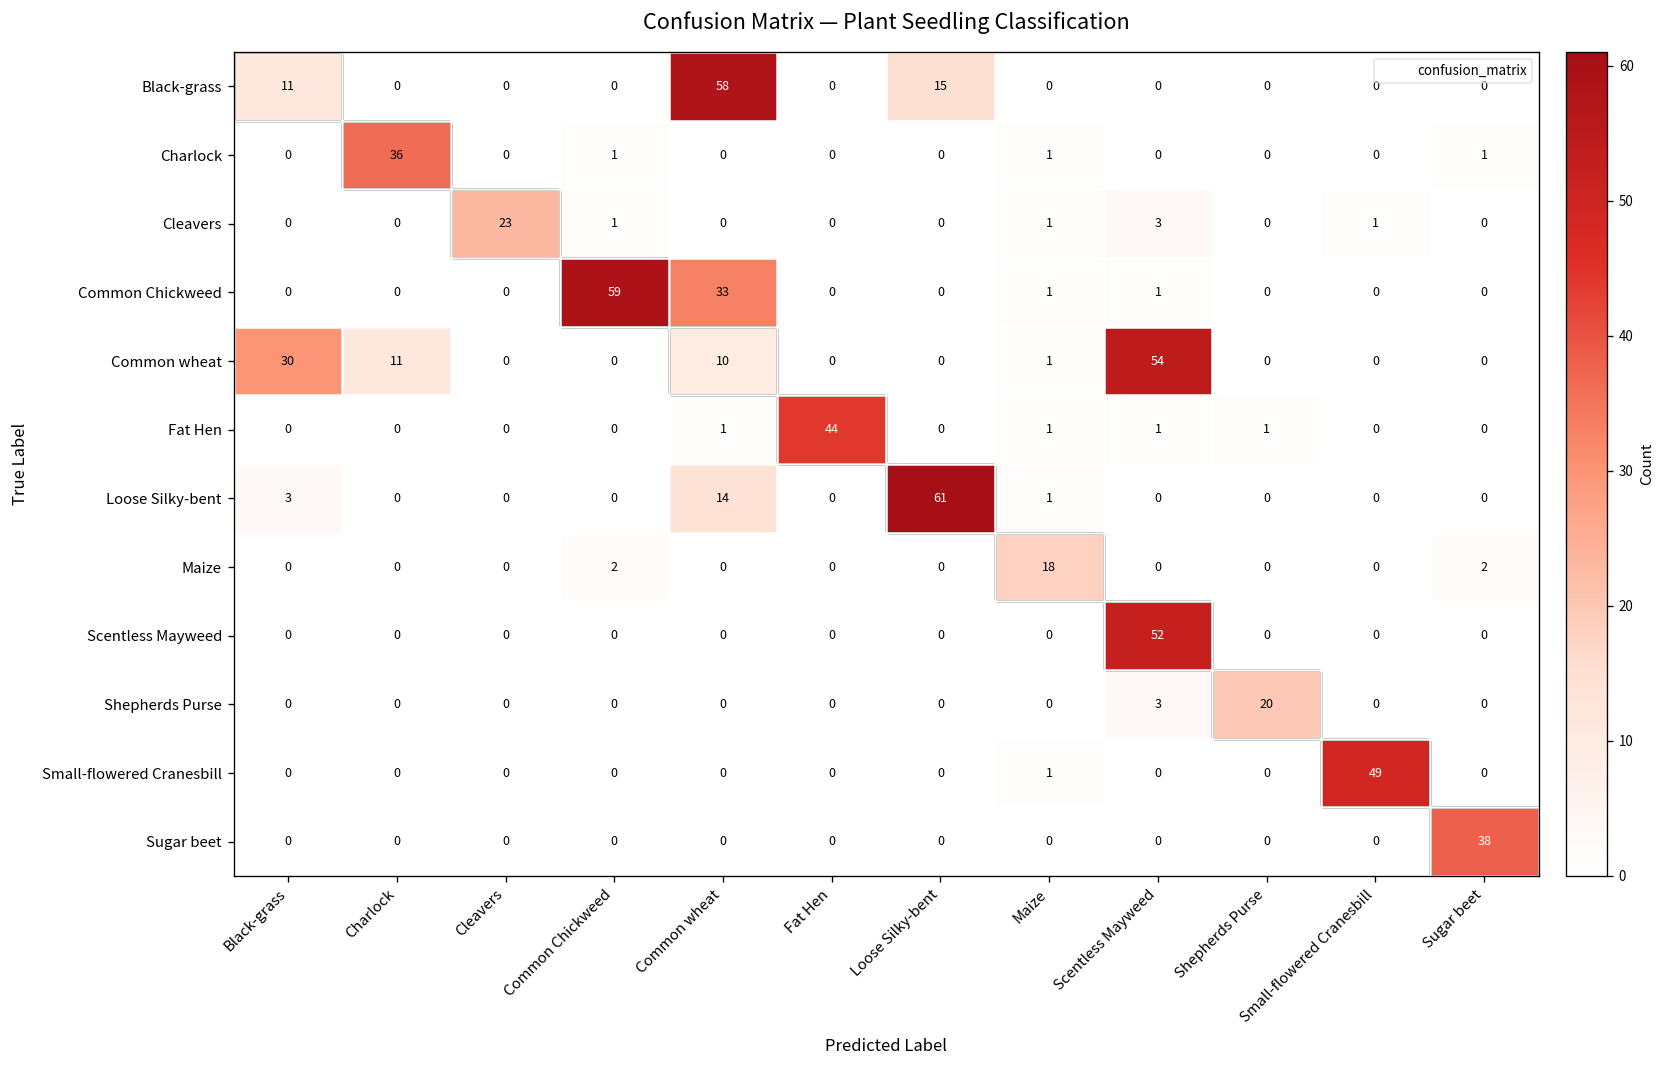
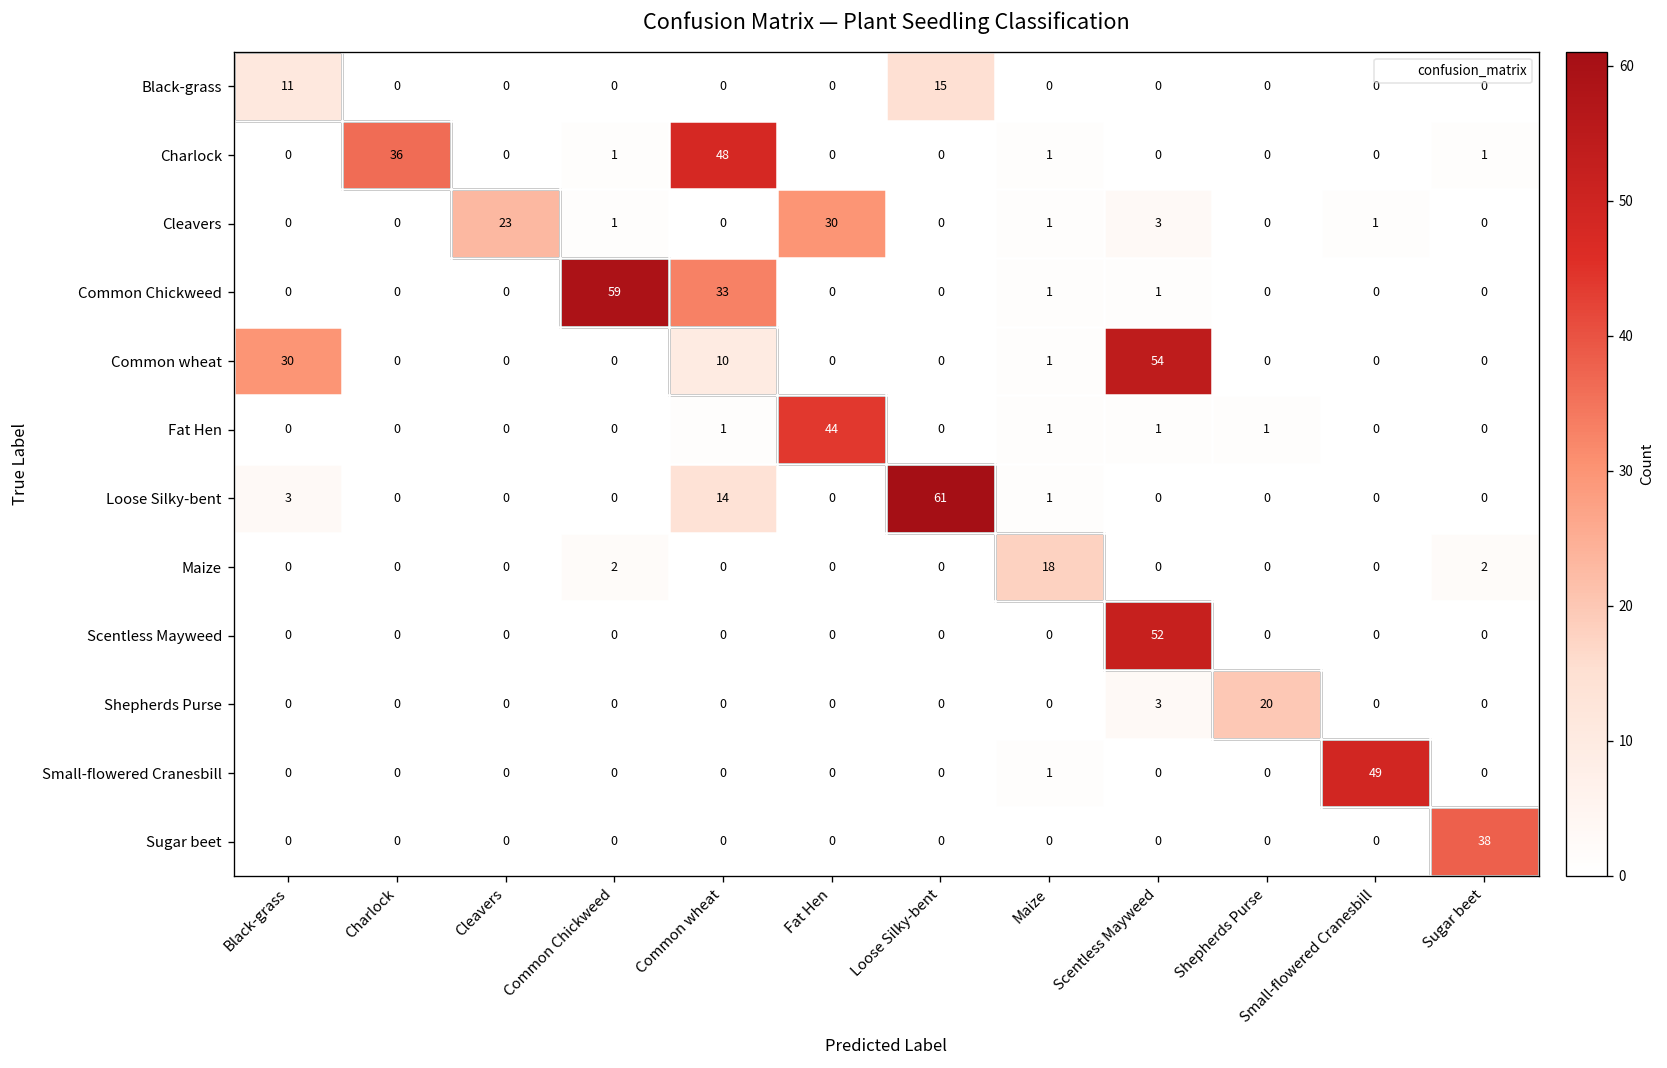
  {
    "Black-grass": {
      "Black-grass": 11,
      "Charlock": 0,
      "Cleavers": 0,
      "Common Chickweed": 0,
-     "Common wheat": 58,
+     "Common wheat": 0,
      "Fat Hen": 0,
      "Loose Silky-bent": 15,
      "Maize": 0,
      "Scentless Mayweed": 0,
      "Shepherds Purse": 0
    },
    "Charlock": {
      "Black-grass": 0,
      "Charlock": 36,
      "Cleavers": 0,
      "Common Chickweed": 1,
-     "Common wheat": 0,
+     "Common wheat": 48,
      "Fat Hen": 0,
      "Loose Silky-bent": 0,
      "Maize": 1,
      "Scentless Mayweed": 0,
      "Shepherds Purse": 0,
      "Small-flowered Cranesbill": 0,
      "Sugar beet": 1
    },
    "Cleavers": {
      "Black-grass": 0,
      "Charlock": 0,
      "Cleavers": 23,
      "Common Chickweed": 1,
      "Common wheat": 0,
-     "Fat Hen": 0,
+     "Fat Hen": 30,
      "Loose Silky-bent": 0,
      "Maize": 1,
      "Scentless Mayweed": 3,
      "Shepherds Purse": 0,
      "Small-flowered Cranesbill": 1,
      "Sugar beet": 0
    },
    "Common Chickweed": {
      "Black-grass": 0,
      "Charlock": 0,
      "Cleavers": 0,
      "Common Chickweed": 59,
      "Common wheat": 33,
      "Fat Hen": 0,
      "Loose Silky-bent": 0,
      "Maize": 1,
      "Scentless Mayweed": 1,
      "Shepherds Purse": 0,
      "Small-flowered Cranesbill": 0,
      "Sugar beet": 0
    },
    "Common wheat": {
      "Black-grass": 30,
-     "Charlock": 11,
+     "Charlock": 0,
      "Cleavers": 0,
      "Common Chickweed": 0,
      "Common wheat": 10,
      "Fat Hen": 0,
      "Loose Silky-bent": 0,
      "Maize": 1,
      "Scentless Mayweed": 54,
      "Shepherds Purse": 0,
      "Small-flowered Cranesbill": 0,
      "Sugar beet": 0
    },
    "Fat Hen": {
      "Black-grass": 0,
      "Charlock": 0,
      "Cleavers": 0,
      "Common Chickweed": 0,
      "Common wheat": 1,
      "Fat Hen": 44,
      "Loose Silky-bent": 0,
      "Maize": 1,
      "Scentless Mayweed": 1,
      "Shepherds Purse": 1,
      "Small-flowered Cranesbill": 0,
      "Sugar beet": 0
    },
    "Loose Silky-bent": {
      "Black-grass": 3,
      "Charlock": 0,
      "Cleavers": 0,
      "Common Chickweed": 0,
      "Common wheat": 14,
      "Fat Hen": 0,
      "Loose Silky-bent": 61,
      "Maize": 1,
      "Scentless Mayweed": 0,
      "Shepherds Purse": 0,
      "Small-flowered Cranesbill": 0,
      "Sugar beet": 0
    },
    "Maize": {
      "Black-grass": 0,
      "Charlock": 0,
      "Cleavers": 0,
      "Common Chickweed": 2,
      "Common wheat": 0,
      "Fat Hen": 0,
      "Loose Silky-bent": 0,
      "Maize": 18,
      "Scentless Mayweed": 0,
      "Shepherds Purse": 0,
      "Small-flowered Cranesbill": 0,
      "Sugar beet": 2
    },
    "Scentless Mayweed": {
      "Black-grass": 0,
      "Charlock": 0,
      "Cleavers": 0,
      "Common Chickweed": 0,
      "Common wheat": 0,
      "Fat Hen": 0,
      "Loose Silky-bent": 0,
      "Maize": 0,
      "Scentless Mayweed": 52,
      "Shepherds Purse": 0,
      "Small-flowered Cranesbill": 0,
      "Sugar beet": 0
    },
    "Shepherds Purse": {
      "Black-grass": 0,
      "Charlock": 0,
      "Cleavers": 0,
      "Common Chickweed": 0,
      "Common wheat": 0,
      "Fat Hen": 0,
      "Loose Silky-bent": 0,
      "Maize": 0,
      "Scentless Mayweed": 3,
      "Shepherds Purse": 20,
      "Small-flowered Cranesbill": 0,
      "Sugar beet": 0
    },
    "Small-flowered Cranesbill": {
      "Black-grass": 0,
      "Charlock": 0,
      "Cleavers": 0,
      "Common Chickweed": 0,
      "Common wheat": 0,
      "Fat Hen": 0,
      "Loose Silky-bent": 0,
      "Maize": 1,
      "Scentless Mayweed": 0,
      "Shepherds Purse": 0,
      "Small-flowered Cranesbill": 49,
      "Sugar beet": 0
    },
    "Sugar beet": {
      "Black-grass": 0,
      "Charlock": 0,
      "Cleavers": 0,
      "Common Chickweed": 0,
      "Common wheat": 0,
      "Fat Hen": 0,
      "Loose Silky-bent": 0,
      "Maize": 0,
      "Scentless Mayweed": 0,
      "Shepherds Purse": 0,
      "Small-flowered Cranesbill": 0,
      "Sugar beet": 38
    }
  }
